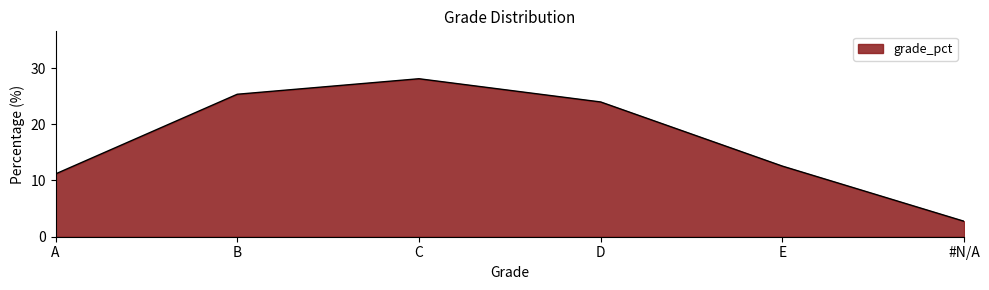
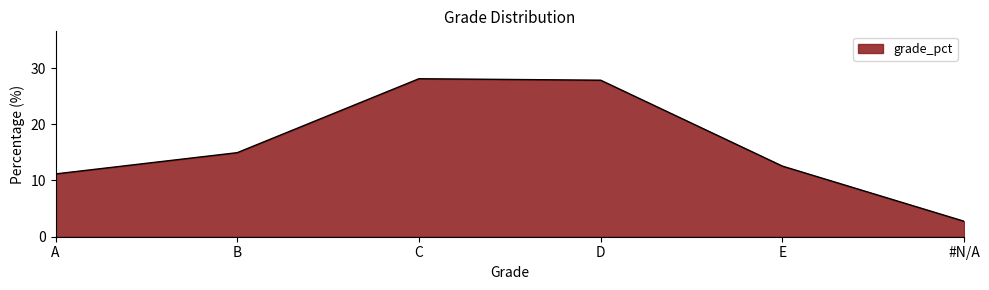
  {
    "A": 11,
-   "B": 25,
+   "B": 15,
    "C": 28,
-   "D": 24,
+   "D": 28,
    "E": 13,
    "#N/A": 3
  }
